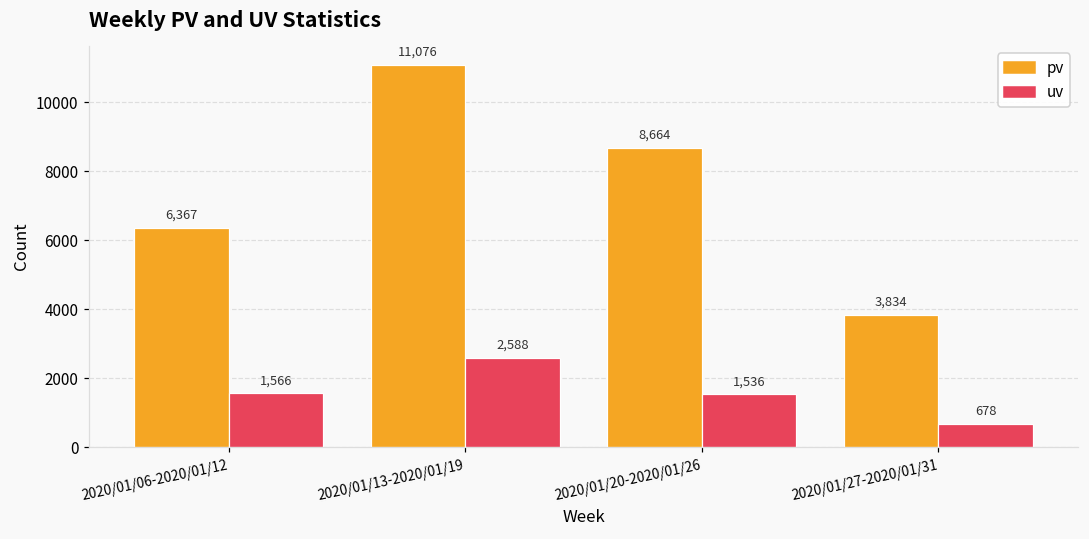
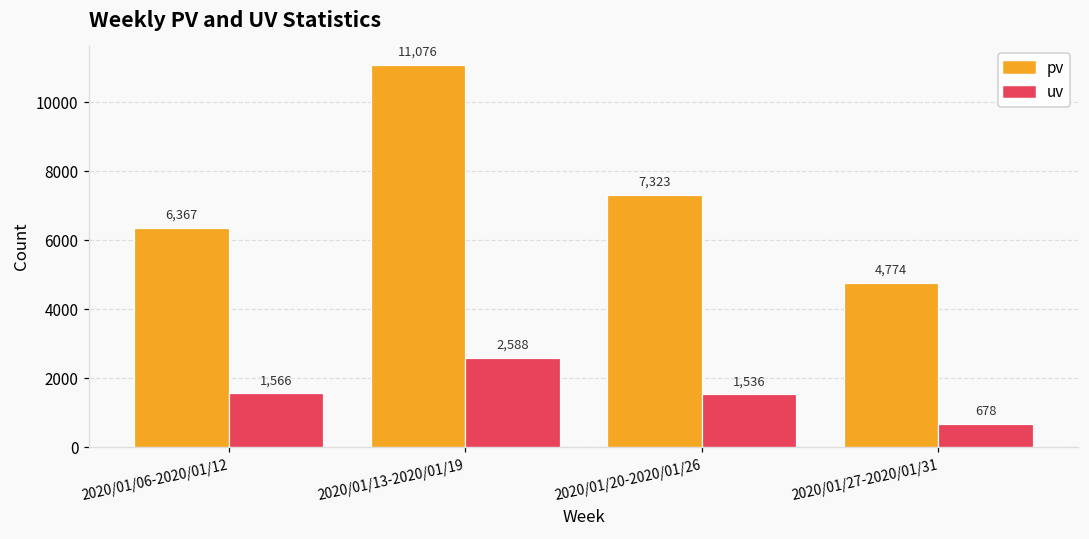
  {
    "pv": {
      "2020/01/06-2020/01/12": "6,367",
      "2020/01/13-2020/01/19": "11,076",
-     "2020/01/20-2020/01/26": "8,664",
-     "2020/01/27-2020/01/31": "3,834"
+     "2020/01/20-2020/01/26": "7,323",
+     "2020/01/27-2020/01/31": "4,774"
    },
    "uv": {
      "2020/01/06-2020/01/12": "1,566",
      "2020/01/13-2020/01/19": "2,588",
      "2020/01/20-2020/01/26": "1,536",
      "2020/01/27-2020/01/31": "678"
    }
  }
